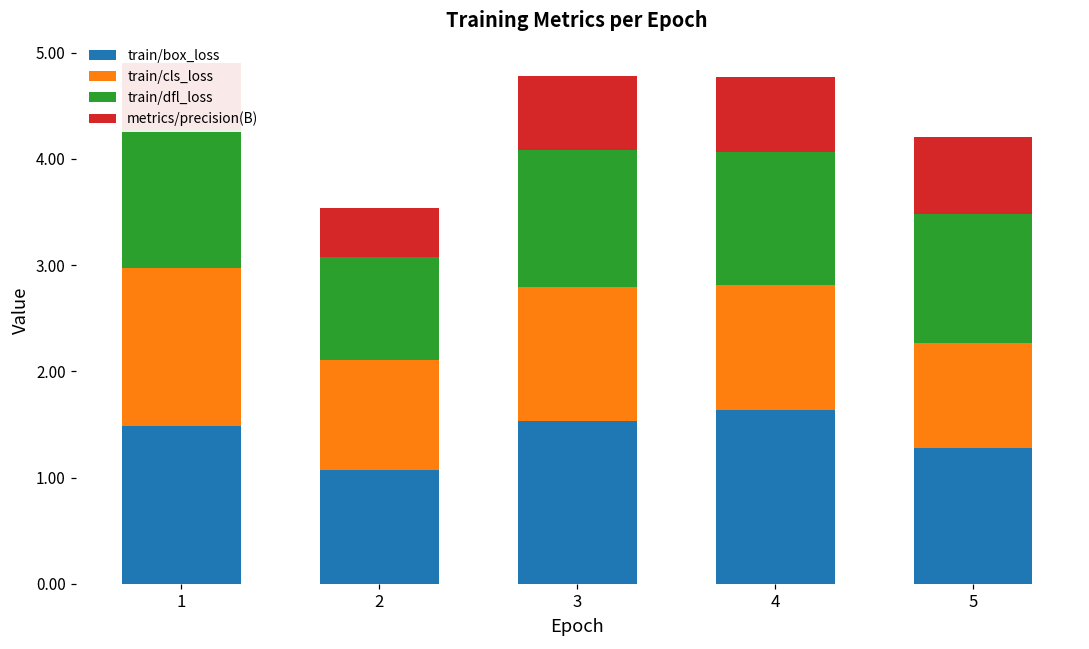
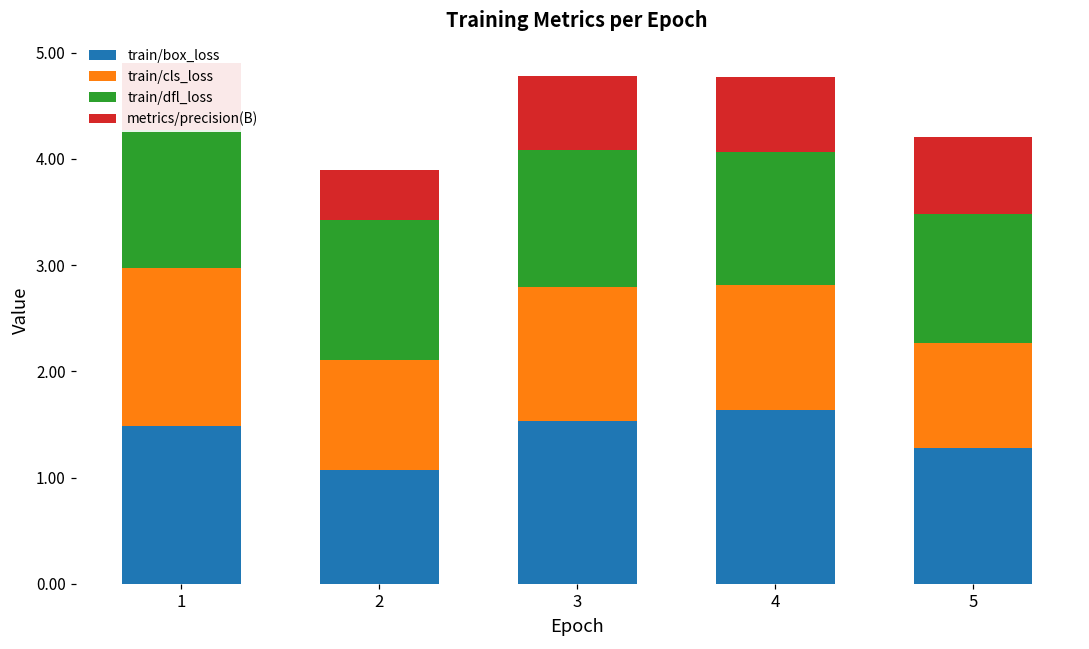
  {
    "train/box_loss": {
      "1": 1.5,
      "2": 1.1,
      "3": 1.5,
      "4": 1.6,
      "5": 1.3
    },
    "train/cls_loss": {
      "1": 1.5,
      "2": 1.0,
      "3": 1.3,
      "4": 1.2,
      "5": 1.0
    },
    "train/dfl_loss": {
-     "2": 1.0,
+     "2": 1.3,
      "3": 1.3,
      "4": 1.2,
      "5": 1.2
    },
    "metrics/precision(B)": {
      "2": 0.5,
      "3": 0.7,
      "4": 0.7,
      "5": 0.7
    }
  }
